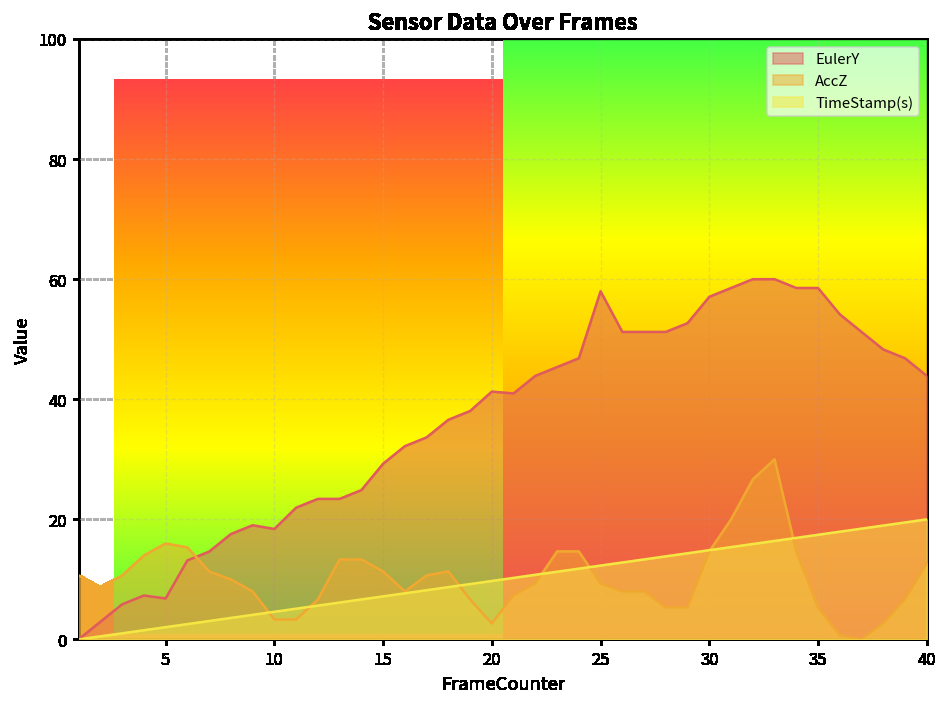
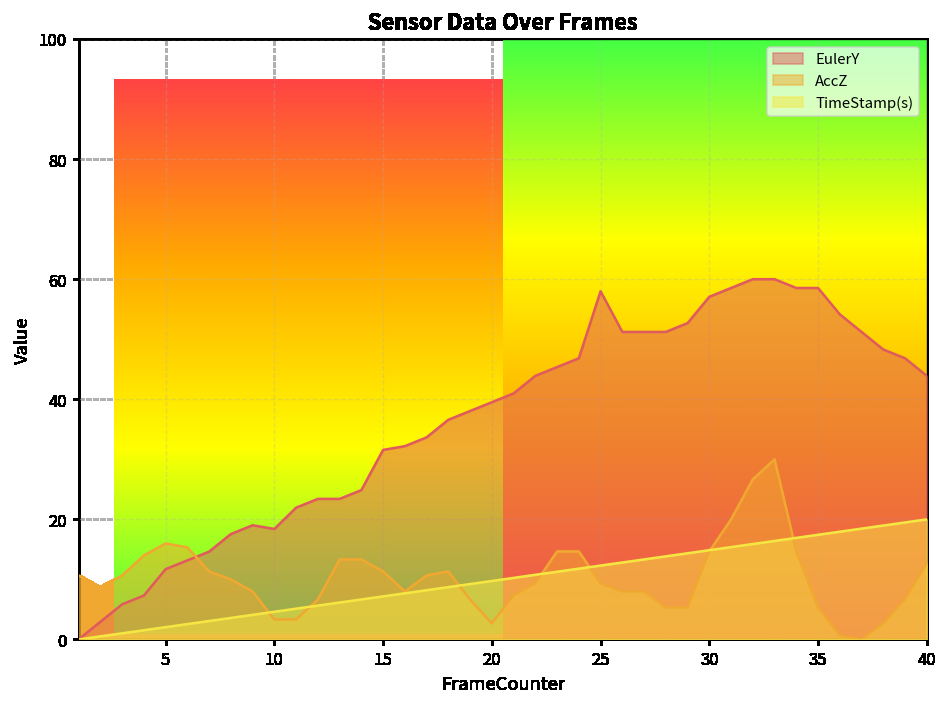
  {
    "EulerY": {
-     "5": 7,
+     "5": 12,
      "10": 18,
-     "15": 29,
-     "20": 41,
+     "15": 32,
+     "20": 40,
      "25": 58,
      "30": 57,
      "35": 59,
      "40": 44
    }
  }
